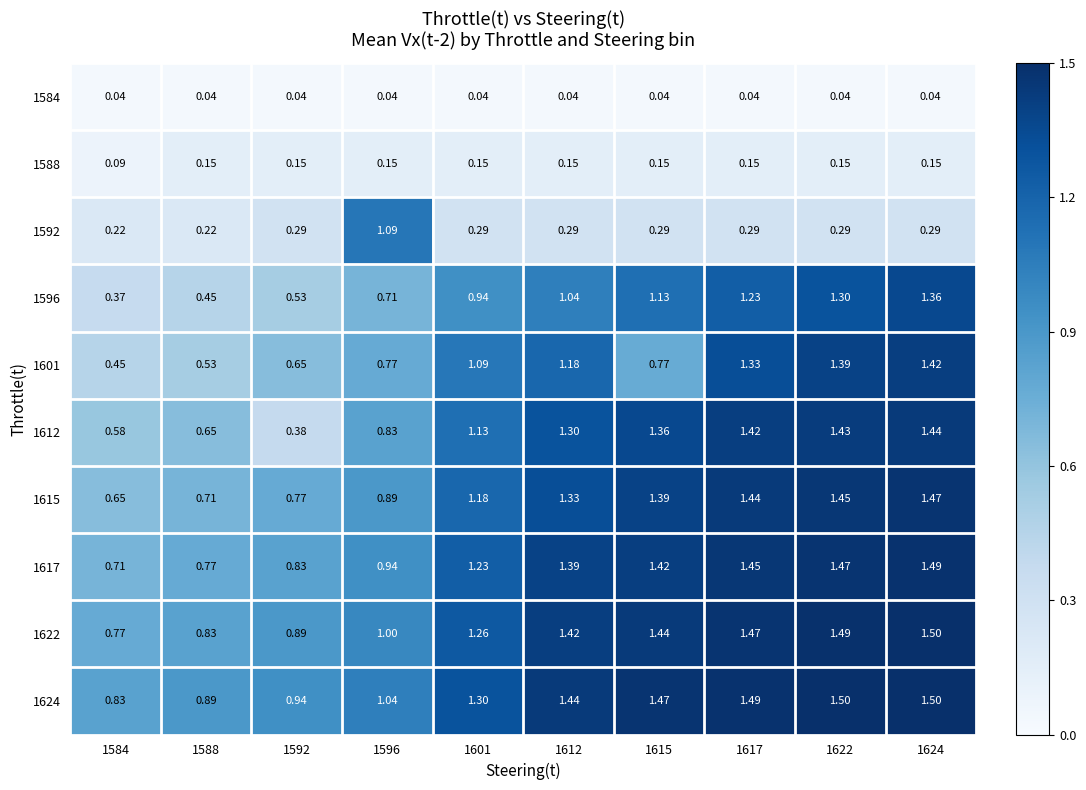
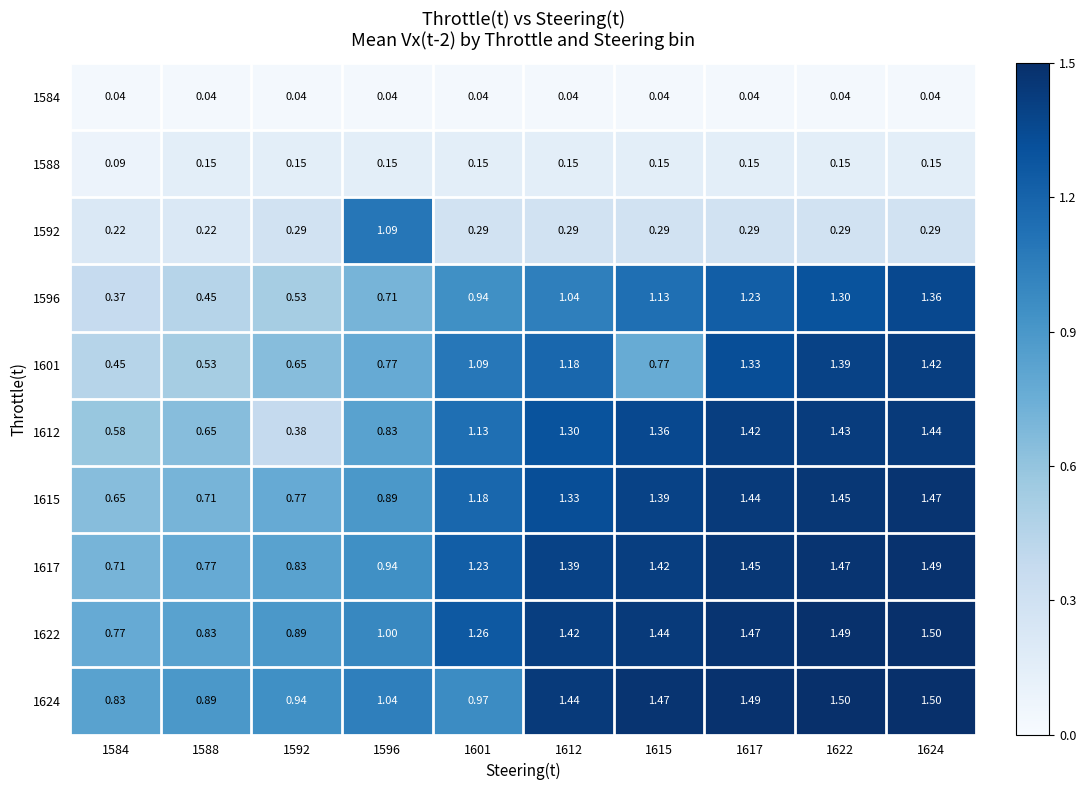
  {
    "1584": {
      "1584": 0.04,
      "1588": 0.04,
      "1592": 0.04,
      "1596": 0.04,
      "1601": 0.04,
      "1612": 0.04,
      "1615": 0.04,
      "1617": 0.04,
      "1622": 0.04,
      "1624": 0.04
    },
    "1588": {
      "1584": 0.09,
      "1588": 0.15,
      "1592": 0.15,
      "1596": 0.15,
      "1601": 0.15,
      "1612": 0.15,
      "1615": 0.15,
      "1617": 0.15,
      "1622": 0.15,
      "1624": 0.15
    },
    "1592": {
      "1584": 0.22,
      "1588": 0.22,
      "1592": 0.29,
      "1596": 1.09,
      "1601": 0.29,
      "1612": 0.29,
      "1615": 0.29,
      "1617": 0.29,
      "1622": 0.29,
      "1624": 0.29
    },
    "1596": {
      "1584": 0.37,
      "1588": 0.45,
      "1592": 0.53,
      "1596": 0.71,
      "1601": 0.94,
      "1612": 1.04,
      "1615": 1.13,
      "1617": 1.23,
      "1622": 1.30,
      "1624": 1.36
    },
    "1601": {
      "1584": 0.45,
      "1588": 0.53,
      "1592": 0.65,
      "1596": 0.77,
      "1601": 1.09,
      "1612": 1.18,
      "1615": 0.77,
      "1617": 1.33,
      "1622": 1.39,
      "1624": 1.42
    },
    "1612": {
      "1584": 0.58,
      "1588": 0.65,
      "1592": 0.38,
      "1596": 0.83,
      "1601": 1.13,
      "1612": 1.30,
      "1615": 1.36,
      "1617": 1.42,
      "1622": 1.43,
      "1624": 1.44
    },
    "1615": {
      "1584": 0.65,
      "1588": 0.71,
      "1592": 0.77,
      "1596": 0.89,
      "1601": 1.18,
      "1612": 1.33,
      "1615": 1.39,
      "1617": 1.44,
      "1622": 1.45,
      "1624": 1.47
    },
    "1617": {
      "1584": 0.71,
      "1588": 0.77,
      "1592": 0.83,
      "1596": 0.94,
      "1601": 1.23,
      "1612": 1.39,
      "1615": 1.42,
      "1617": 1.45,
      "1622": 1.47,
      "1624": 1.49
    },
    "1622": {
      "1584": 0.77,
      "1588": 0.83,
      "1592": 0.89,
      "1596": 1.00,
      "1601": 1.26,
      "1612": 1.42,
      "1615": 1.44,
      "1617": 1.47,
      "1622": 1.49,
      "1624": 1.50
    },
    "1624": {
      "1584": 0.83,
      "1588": 0.89,
      "1592": 0.94,
      "1596": 1.04,
-     "1601": 1.30,
+     "1601": 0.97,
      "1612": 1.44,
      "1615": 1.47,
      "1617": 1.49,
      "1622": 1.50,
      "1624": 1.50
    }
  }
